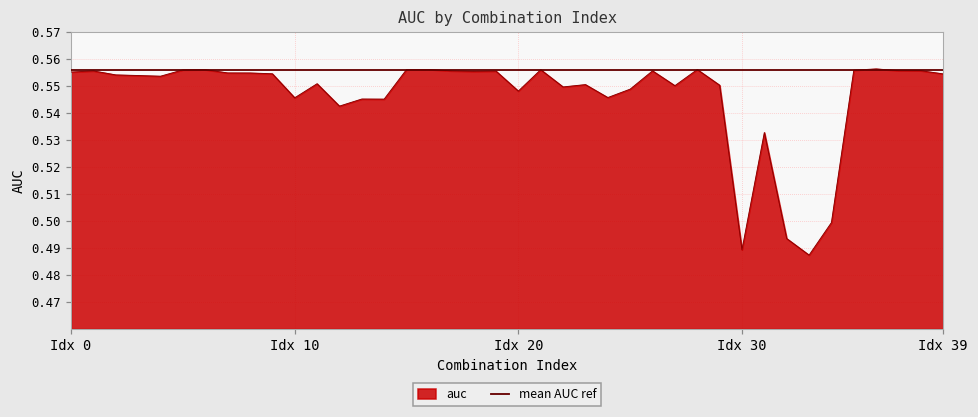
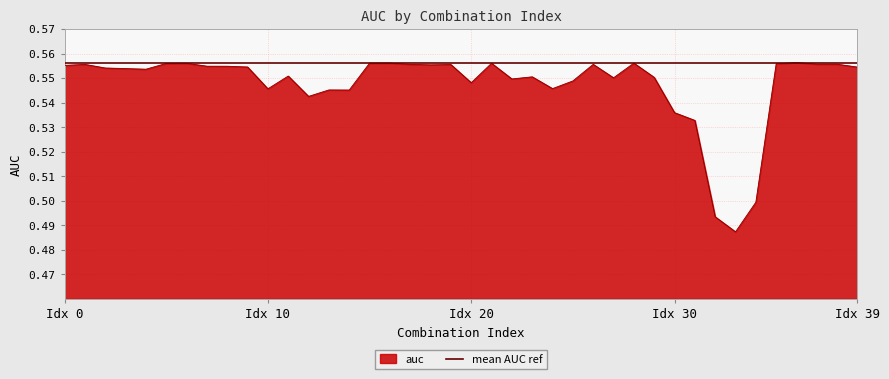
  {
    "Idx 0": 0.555,
    "Idx 10": 0.546,
    "Idx 20": 0.548,
-   "Idx 30": 0.489,
+   "Idx 30": 0.536,
    "Idx 39": 0.554
  }
